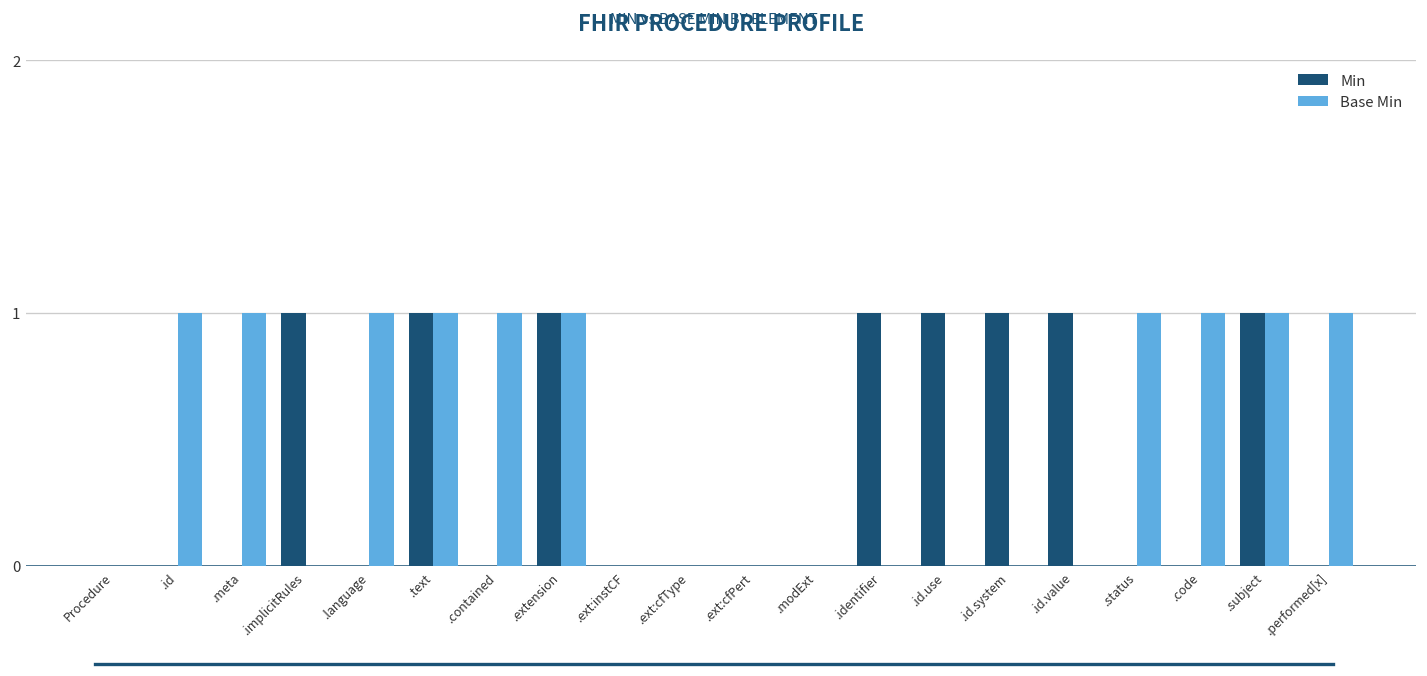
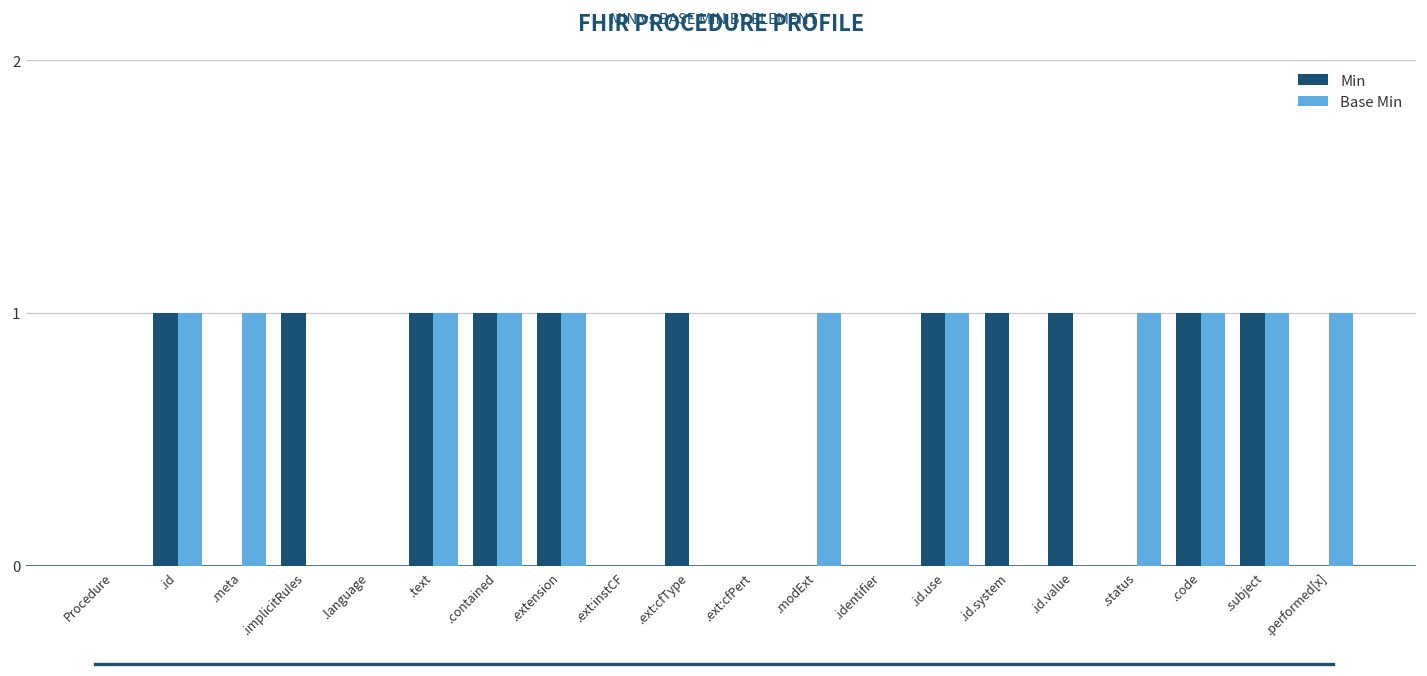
  {
    "Min": {
      "Procedure": 0,
-     ".id": 0,
+     ".id": 1,
      ".meta": 0,
      ".implicitRules": 1,
      ".language": 0,
      ".text": 1,
-     ".contained": 0,
+     ".contained": 1,
      ".extension": 1,
      ".ext:instCF": 0,
-     ".ext:cfType": 0,
+     ".ext:cfType": 1,
      ".ext:cfPert": 0,
      ".modExt": 0,
-     ".identifier": 1,
+     ".identifier": 0,
      ".id.use": 1,
      ".id.system": 1,
      ".id.value": 1,
      ".status": 0,
-     ".code": 0,
+     ".code": 1,
      ".subject": 1,
      ".performed[x]": 0
    },
    "Base Min": {
      "Procedure": 0,
      ".id": 1,
      ".meta": 1,
      ".implicitRules": 0,
-     ".language": 1,
+     ".language": 0,
      ".text": 1,
      ".contained": 1,
      ".extension": 1,
      ".ext:instCF": 0,
      ".ext:cfType": 0,
      ".ext:cfPert": 0,
-     ".modExt": 0,
+     ".modExt": 1,
      ".identifier": 0,
-     ".id.use": 0,
+     ".id.use": 1,
      ".id.system": 0,
      ".id.value": 0,
      ".status": 1,
      ".code": 1,
      ".subject": 1,
      ".performed[x]": 1
    }
  }
